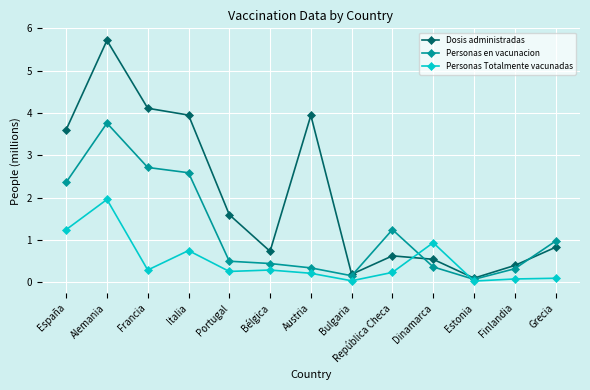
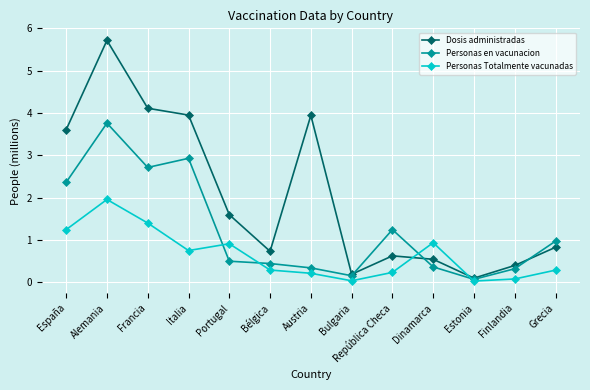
  {
    "Dosis administradas": {
      "España": 3.6,
      "Alemania": 5.7,
      "Francia": 4.1,
      "Italia": 4.0,
      "Portugal": 1.6,
      "Bélgica": 0.7,
      "Austria": 3.9,
      "República Checa": 0.6,
      "Dinamarca": 0.5,
      "Finlandia": 0.4,
      "Grecia": 0.8
    },
    "Personas en vacunacion": {
      "España": 2.4,
      "Alemania": 3.8,
      "Francia": 2.7,
-     "Italia": 2.6,
+     "Italia": 2.9,
      "Portugal": 0.5,
      "Bélgica": 0.4,
      "Austria": 0.3,
      "República Checa": 1.2,
      "Dinamarca": 0.4,
      "Finlandia": 0.3,
      "Grecia": 1.0
    },
    "Personas Totalmente vacunadas": {
      "España": 1.2,
      "Alemania": 2.0,
-     "Francia": 0.3,
+     "Francia": 1.4,
      "Italia": 0.7,
-     "Portugal": 0.3,
+     "Portugal": 0.9,
      "Bélgica": 0.3,
      "Austria": 0.2,
      "Bulgaria": 0.0,
      "República Checa": 0.2,
      "Dinamarca": 0.9,
      "Finlandia": 0.1,
-     "Grecia": 0.1
+     "Grecia": 0.3
    }
  }
